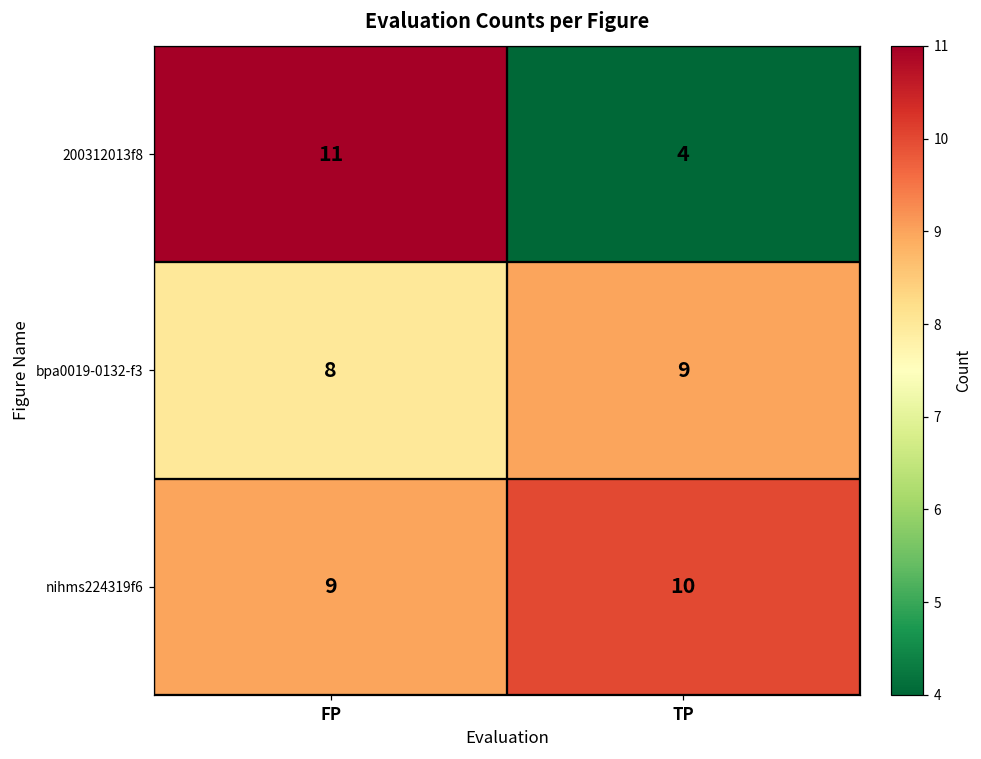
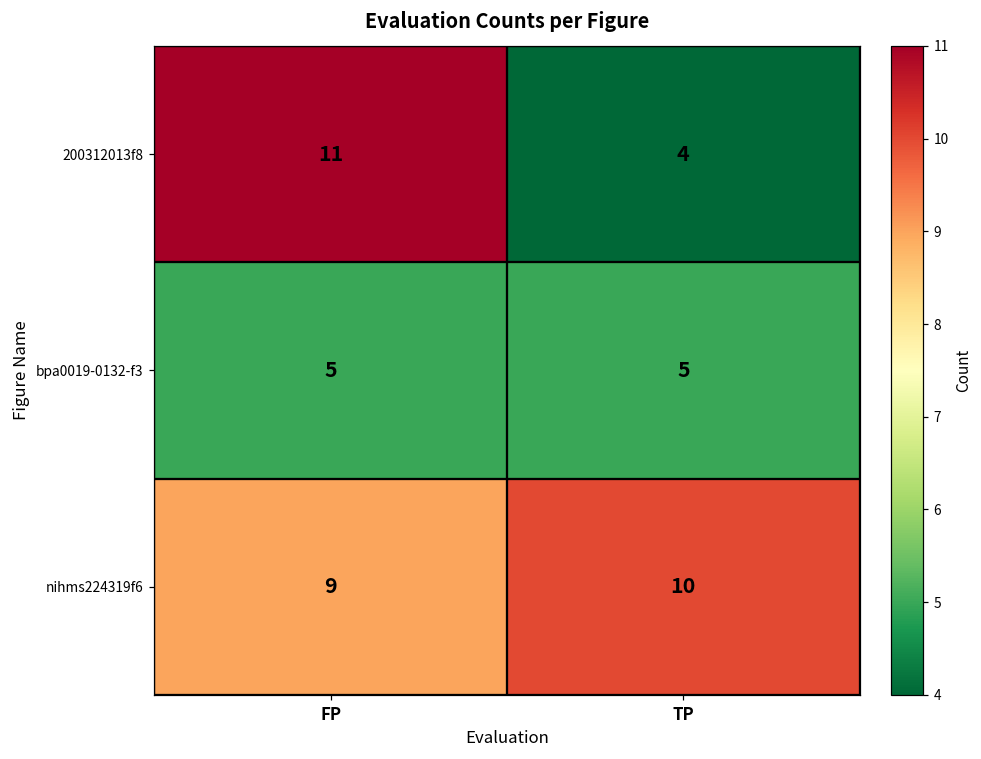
  {
    "200312013f8": {
      "FP": 11,
      "TP": 4
    },
    "bpa0019-0132-f3": {
-     "FP": 8,
-     "TP": 9
+     "FP": 5,
+     "TP": 5
    },
    "nihms224319f6": {
      "FP": 9,
      "TP": 10
    }
  }
